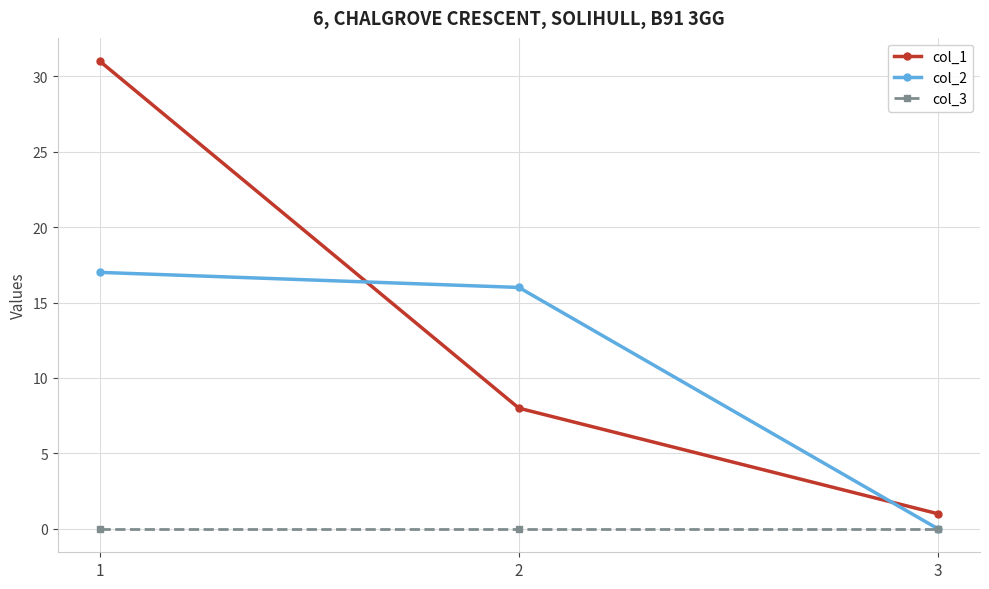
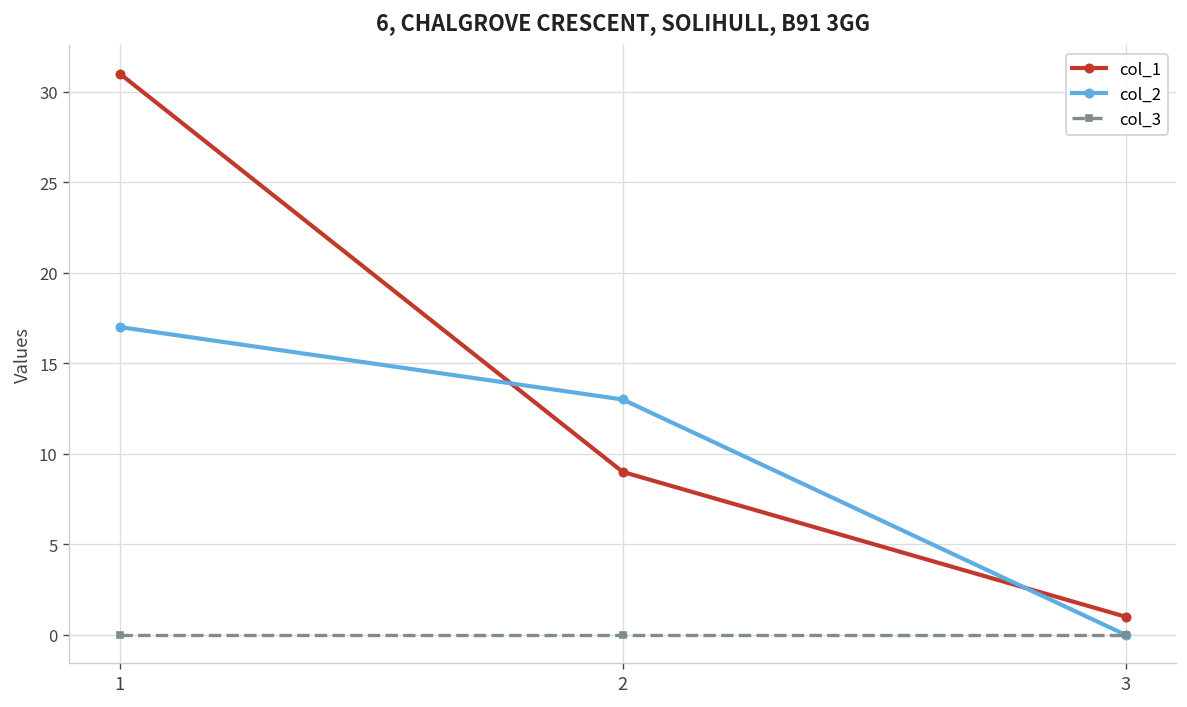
  {
    "col_1": {
      "1": 31,
-     "2": 8,
+     "2": 9,
      "3": 1
    },
    "col_2": {
      "1": 17,
-     "2": 16
+     "2": 13
    },
    "col_3": {
      "1": 0,
      "2": 0
    }
  }
